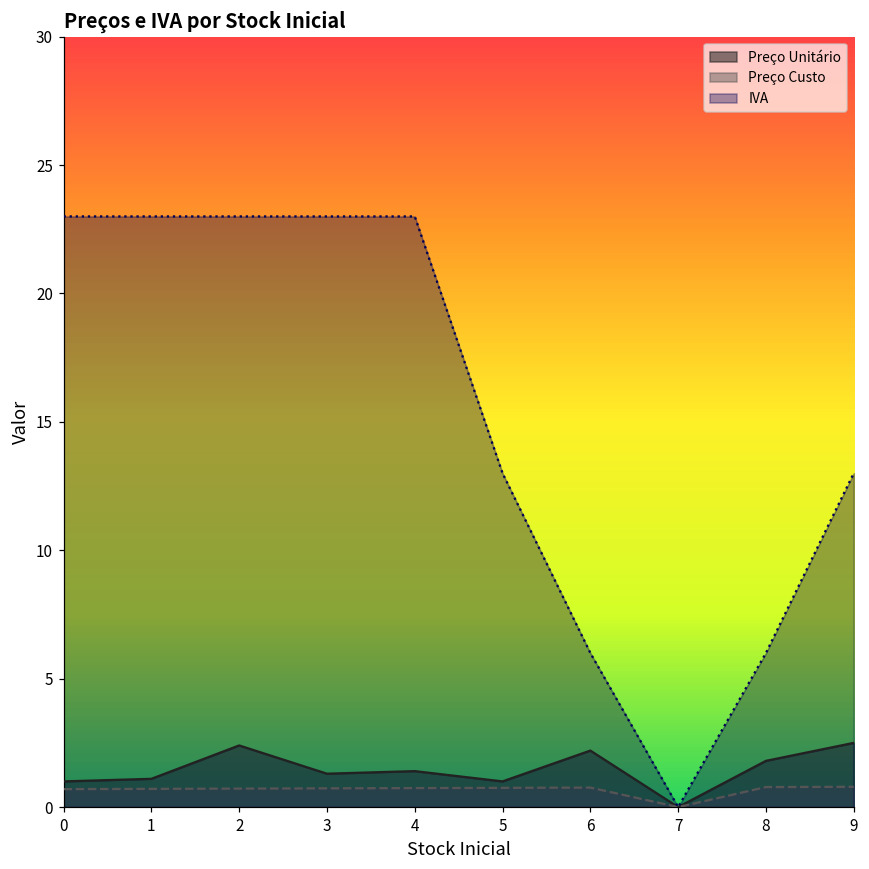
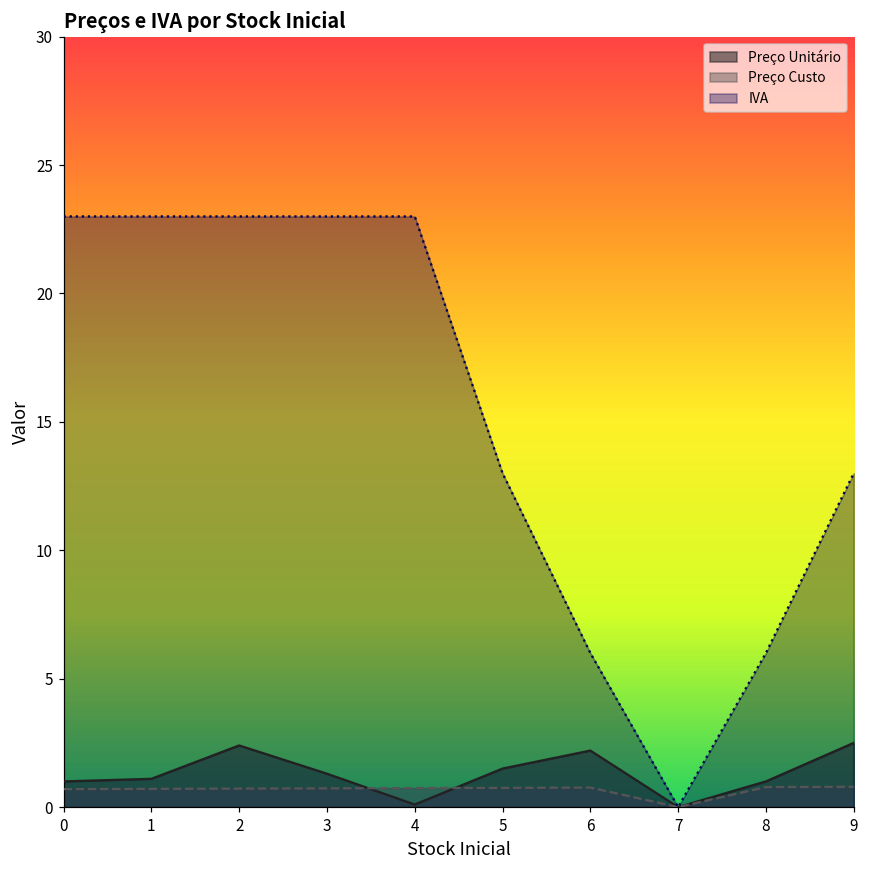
  {
    "Preço Unitário": {
      "0": 1.0,
      "1": 1.1,
      "2": 2.4,
      "3": 1.3,
-     "4": 1.4,
-     "5": 1.0,
+     "4": 0.1,
+     "5": 1.5,
      "6": 2.2,
-     "8": 1.8,
+     "8": 1.0,
      "9": 2.5
    }
  }
